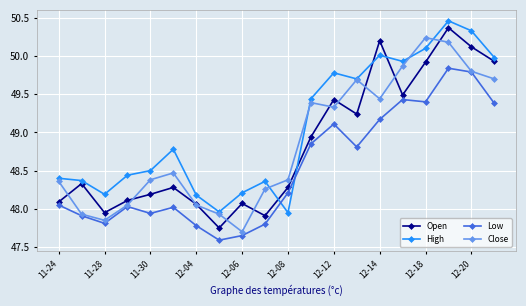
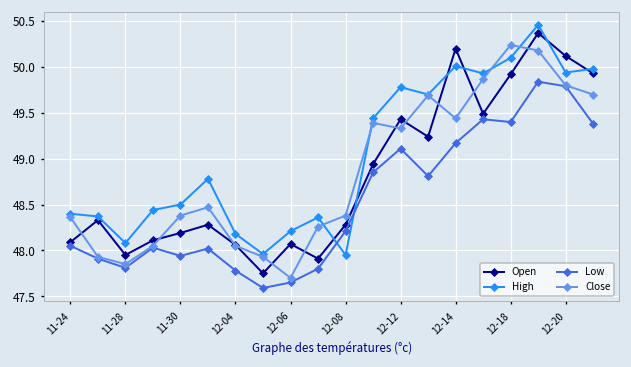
  {
    "Open": {
      "11-24": 48.1,
      "11-28": 48.0,
      "11-30": 48.2,
      "12-06": 48.1,
      "12-08": 48.3,
      "12-12": 49.4,
      "12-14": 50.2,
      "12-18": 49.9,
      "12-20": 50.1
    },
    "High": {
      "11-24": 48.4,
-     "11-28": 48.2,
+     "11-28": 48.1,
      "11-30": 48.5,
      "12-04": 48.2,
      "12-06": 48.2,
      "12-08": 48.0,
      "12-12": 49.8,
      "12-14": 50.0,
      "12-18": 50.1,
-     "12-20": 50.3
+     "12-20": 49.9
    }
  }
